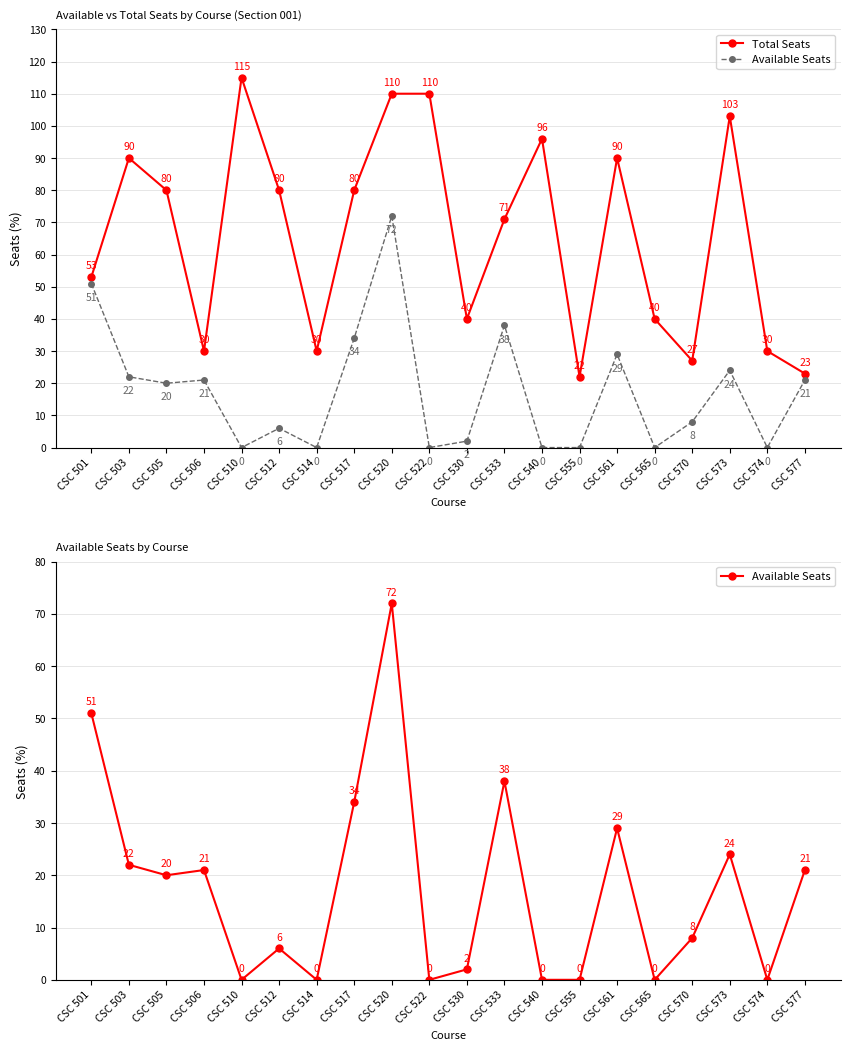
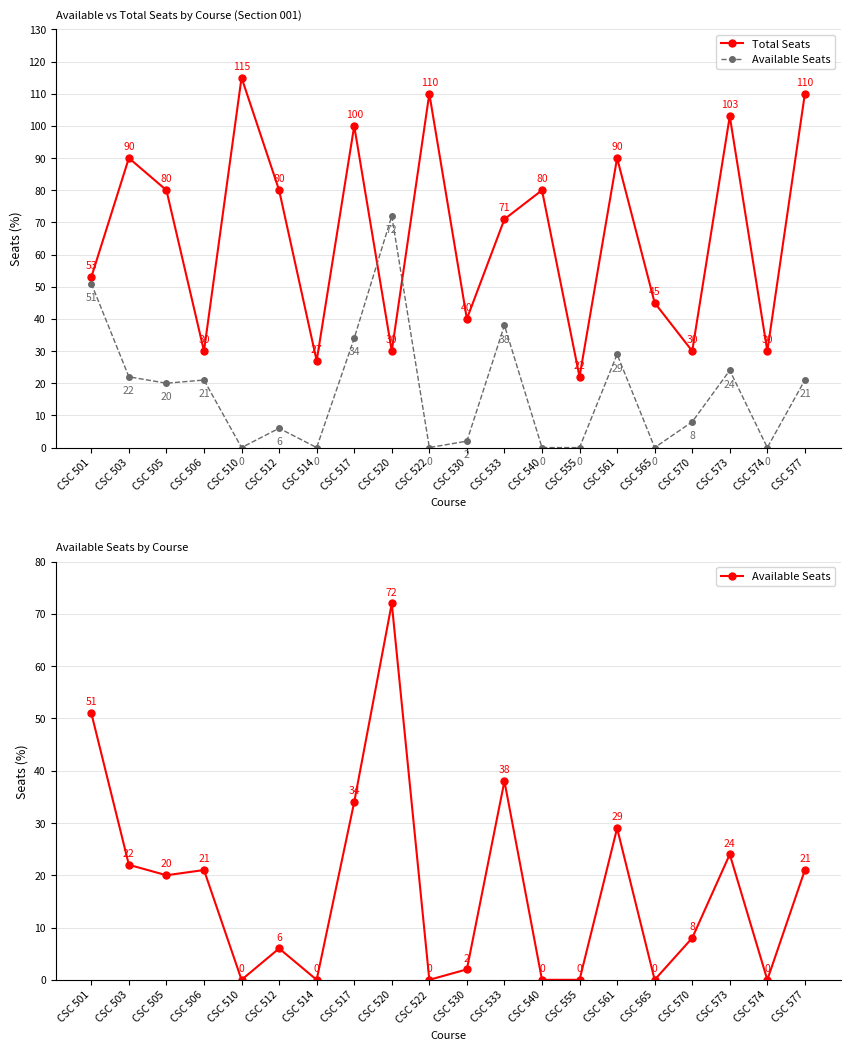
  {
    "Available vs Total Seats by Course (Section 001)": {
      "Total Seats": {
        "CSC 501": 53,
        "CSC 503": 90,
        "CSC 505": 80,
        "CSC 506": 30,
        "CSC 510": 115,
        "CSC 512": 80,
-       "CSC 514": 30,
-       "CSC 517": 80,
-       "CSC 520": 110,
+       "CSC 514": 27,
+       "CSC 517": 100,
+       "CSC 520": 30,
        "CSC 522": 110,
        "CSC 530": 40,
        "CSC 533": 71,
-       "CSC 540": 96,
+       "CSC 540": 80,
        "CSC 555": 22,
        "CSC 561": 90,
-       "CSC 565": 40,
-       "CSC 570": 27,
+       "CSC 565": 45,
+       "CSC 570": 30,
        "CSC 573": 103,
        "CSC 574": 30,
-       "CSC 577": 23
+       "CSC 577": 110
      }
    },
    "Available Seats by Course": {
      "CSC 501": 51,
      "CSC 503": 22,
      "CSC 505": 20,
      "CSC 506": 21,
      "CSC 510": 0,
      "CSC 512": 6,
      "CSC 514": 0,
      "CSC 517": 34,
      "CSC 520": 72,
      "CSC 522": 0,
      "CSC 530": 2,
      "CSC 533": 38,
      "CSC 540": 0,
      "CSC 555": 0,
      "CSC 561": 29,
      "CSC 565": 0,
      "CSC 570": 8,
      "CSC 573": 24,
      "CSC 574": 0,
      "CSC 577": 21
    }
  }
